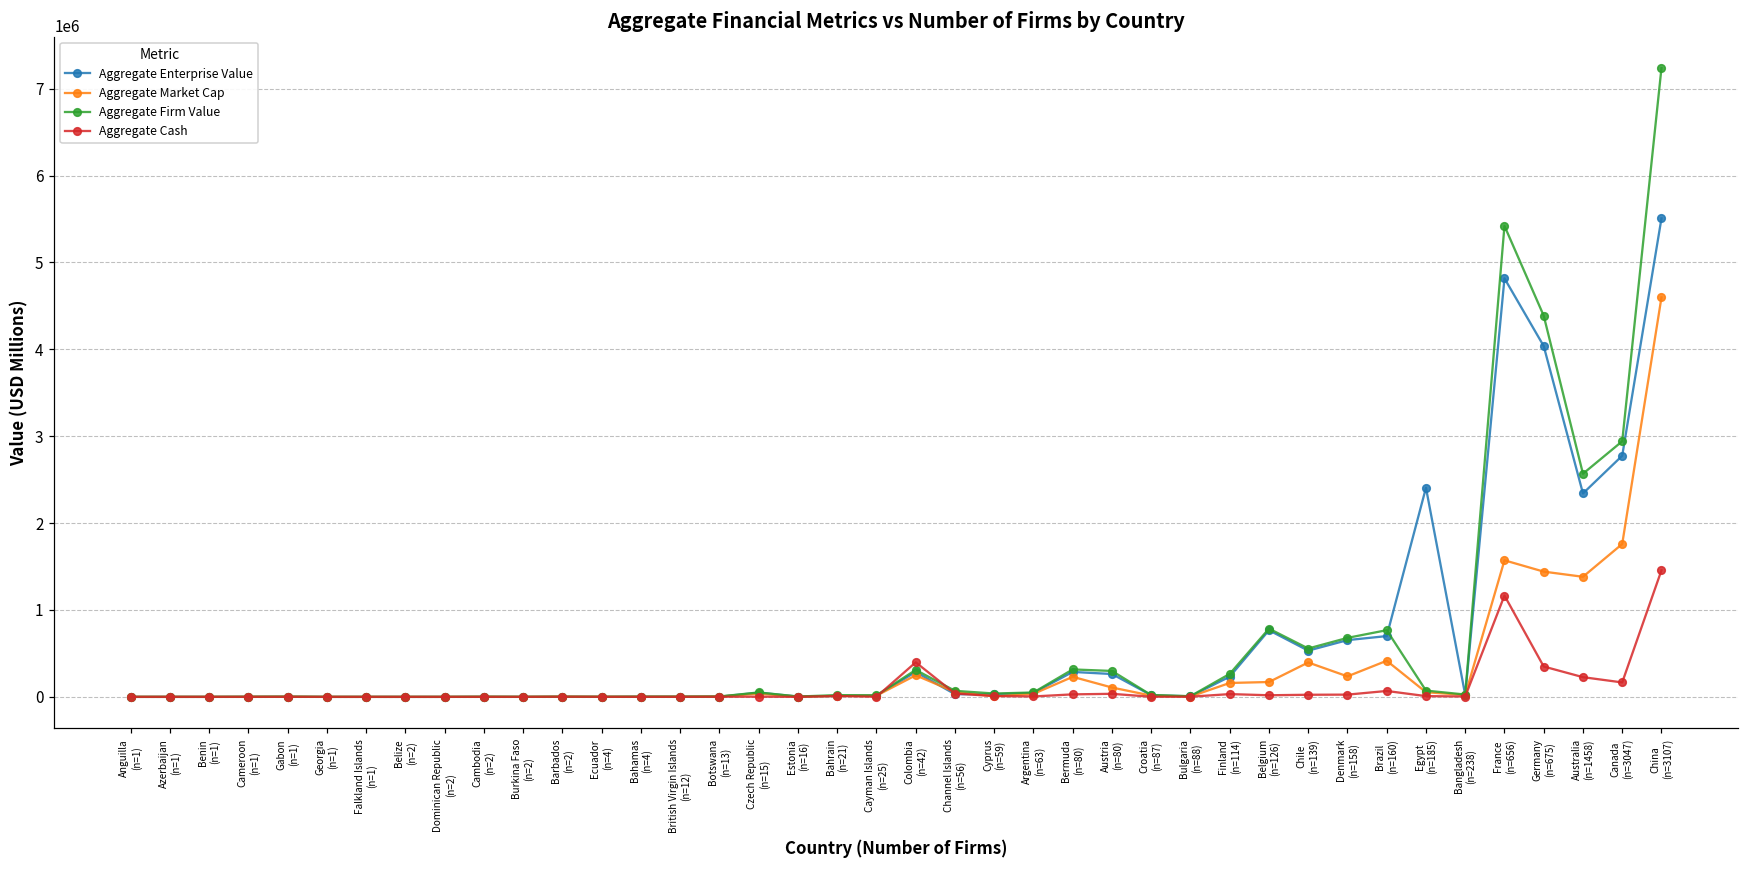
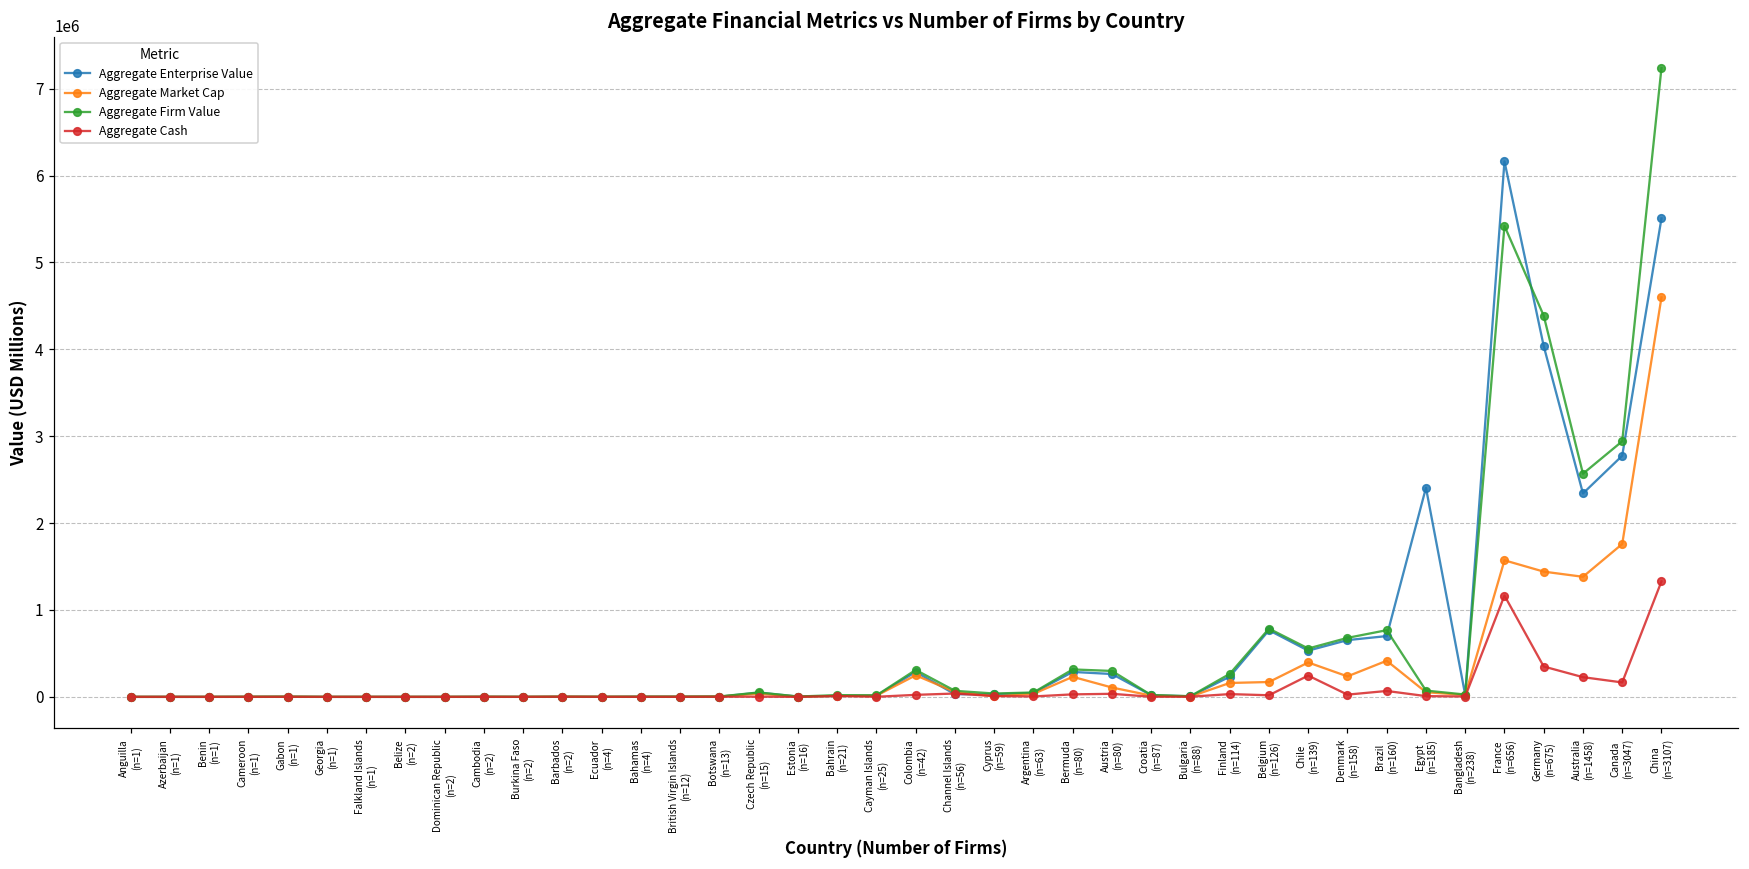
  {
    "Aggregate Enterprise Value": {
      "Austria (n=80)": 300000,
      "Finland (n=114)": 200000,
      "Brazil (n=160)": 700000,
      "Egypt (n=185)": 2400000,
-     "France (n=656)": 4800000,
+     "France (n=656)": 6200000,
      "Germany (n=675)": 4000000,
      "Australia (n=1458)": 2300000,
      "Canada (n=3047)": 2800000,
      "China (n=3107)": 5500000
    },
    "Aggregate Market Cap": {
      "Colombia (n=42)": 200000,
      "Bermuda (n=80)": 200000,
      "Austria (n=80)": 100000,
      "Finland (n=114)": 200000,
      "Belgium (n=126)": 200000,
      "Chile (n=139)": 400000,
      "Denmark (n=158)": 200000,
      "Brazil (n=160)": 400000,
      "France (n=656)": 1600000,
      "Germany (n=675)": 1400000,
      "Australia (n=1458)": 1400000,
      "Canada (n=3047)": 1800000,
      "China (n=3107)": 4600000
    },
    "Aggregate Firm Value": {
      "Austria (n=80)": 300000,
      "Finland (n=114)": 300000,
      "Brazil (n=160)": 800000,
      "France (n=656)": 5400000,
      "Germany (n=675)": 4400000,
      "Australia (n=1458)": 2600000,
      "Canada (n=3047)": 2900000,
      "China (n=3107)": 7200000
    },
    "Aggregate Cash": {
      "Czech Republic (n=15)": 0,
-     "Colombia (n=42)": 400000,
+     "Colombia (n=42)": 0,
      "Bermuda (n=80)": 0,
      "Austria (n=80)": 0,
      "Finland (n=114)": 0,
      "Belgium (n=126)": 0,
-     "Chile (n=139)": 0,
+     "Chile (n=139)": 200000,
      "Denmark (n=158)": 0,
      "Brazil (n=160)": 100000,
      "Egypt (n=185)": 0,
      "France (n=656)": 1200000,
      "Germany (n=675)": 300000,
      "Australia (n=1458)": 200000,
      "Canada (n=3047)": 200000,
-     "China (n=3107)": 1500000
+     "China (n=3107)": 1300000
    }
  }
